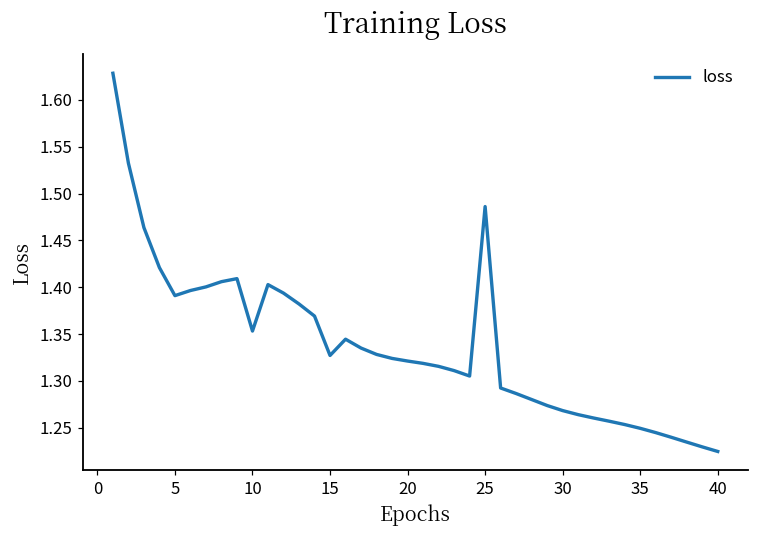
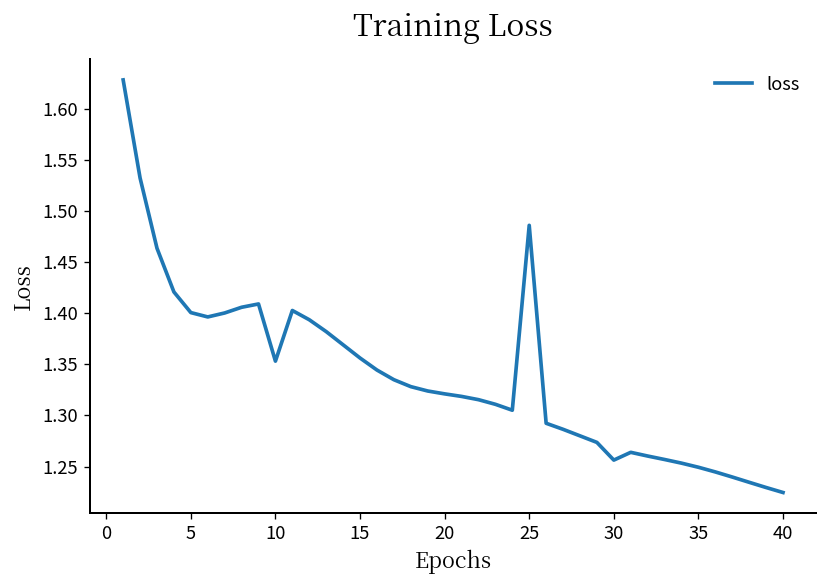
  {
-   "5": 1.39,
+   "5": 1.40,
    "10": 1.35,
-   "15": 1.33,
+   "15": 1.36,
    "20": 1.32,
    "25": 1.49,
-   "30": 1.27,
+   "30": 1.26,
    "35": 1.25,
    "40": 1.22
  }
